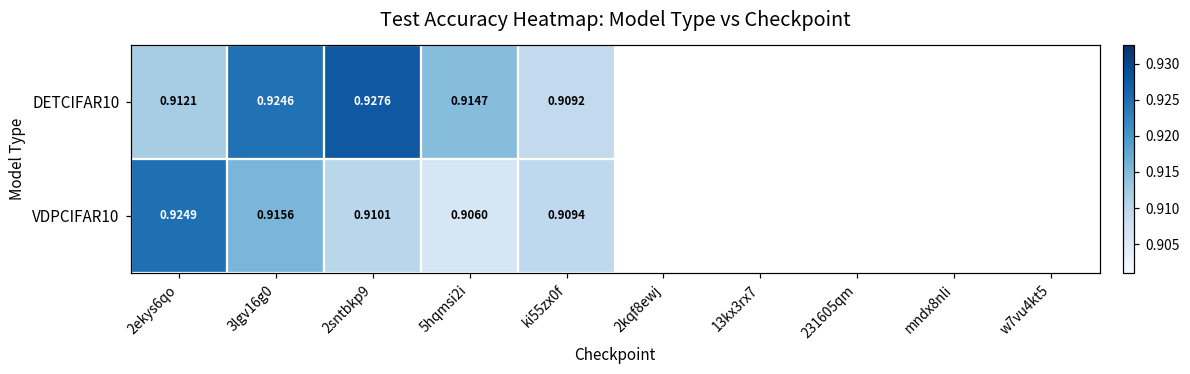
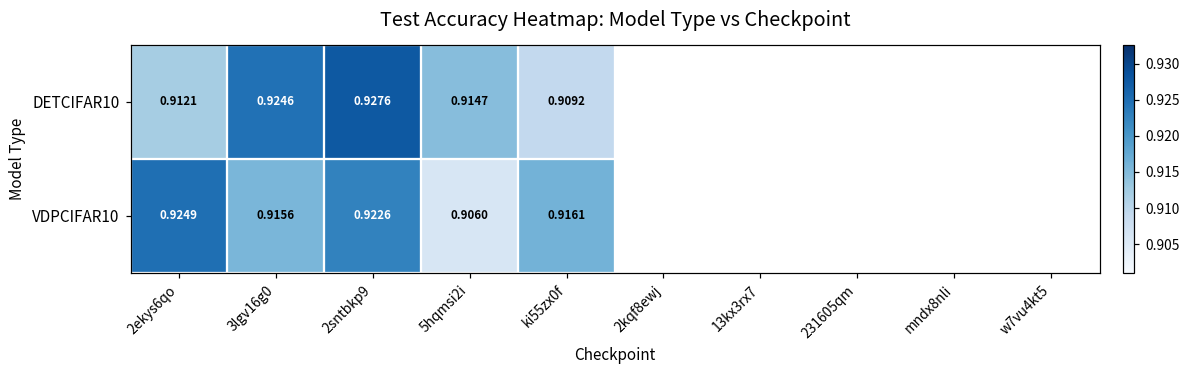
  {
    "DETCIFAR10": {
      "2ekys6qo": 0.9121,
      "3lgv16g0": 0.9246,
      "2sntbkp9": 0.9276,
      "5hqmsi2i": 0.9147,
      "ki55zx0f": 0.9092
    },
    "VDPCIFAR10": {
      "2ekys6qo": 0.9249,
      "3lgv16g0": 0.9156,
-     "2sntbkp9": 0.9101,
+     "2sntbkp9": 0.9226,
      "5hqmsi2i": 0.9060,
-     "ki55zx0f": 0.9094
+     "ki55zx0f": 0.9161
    }
  }
